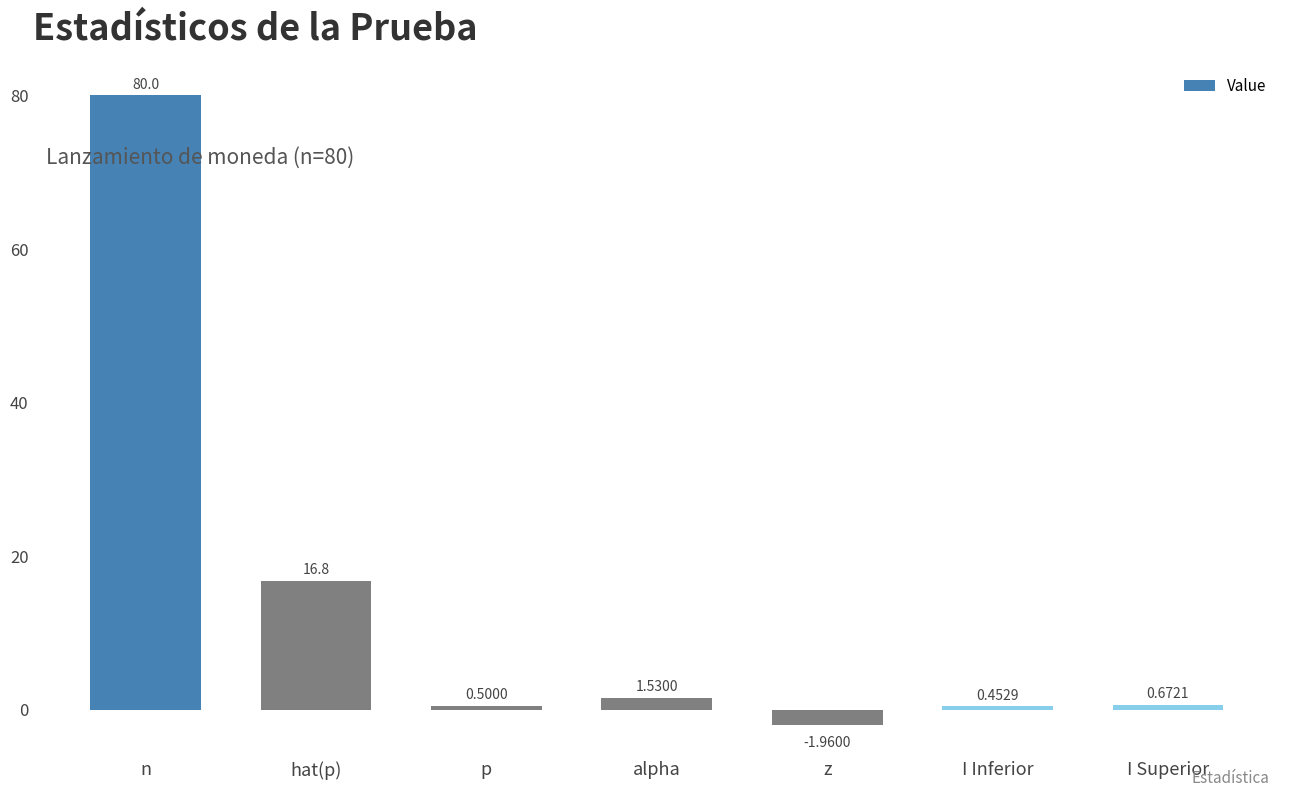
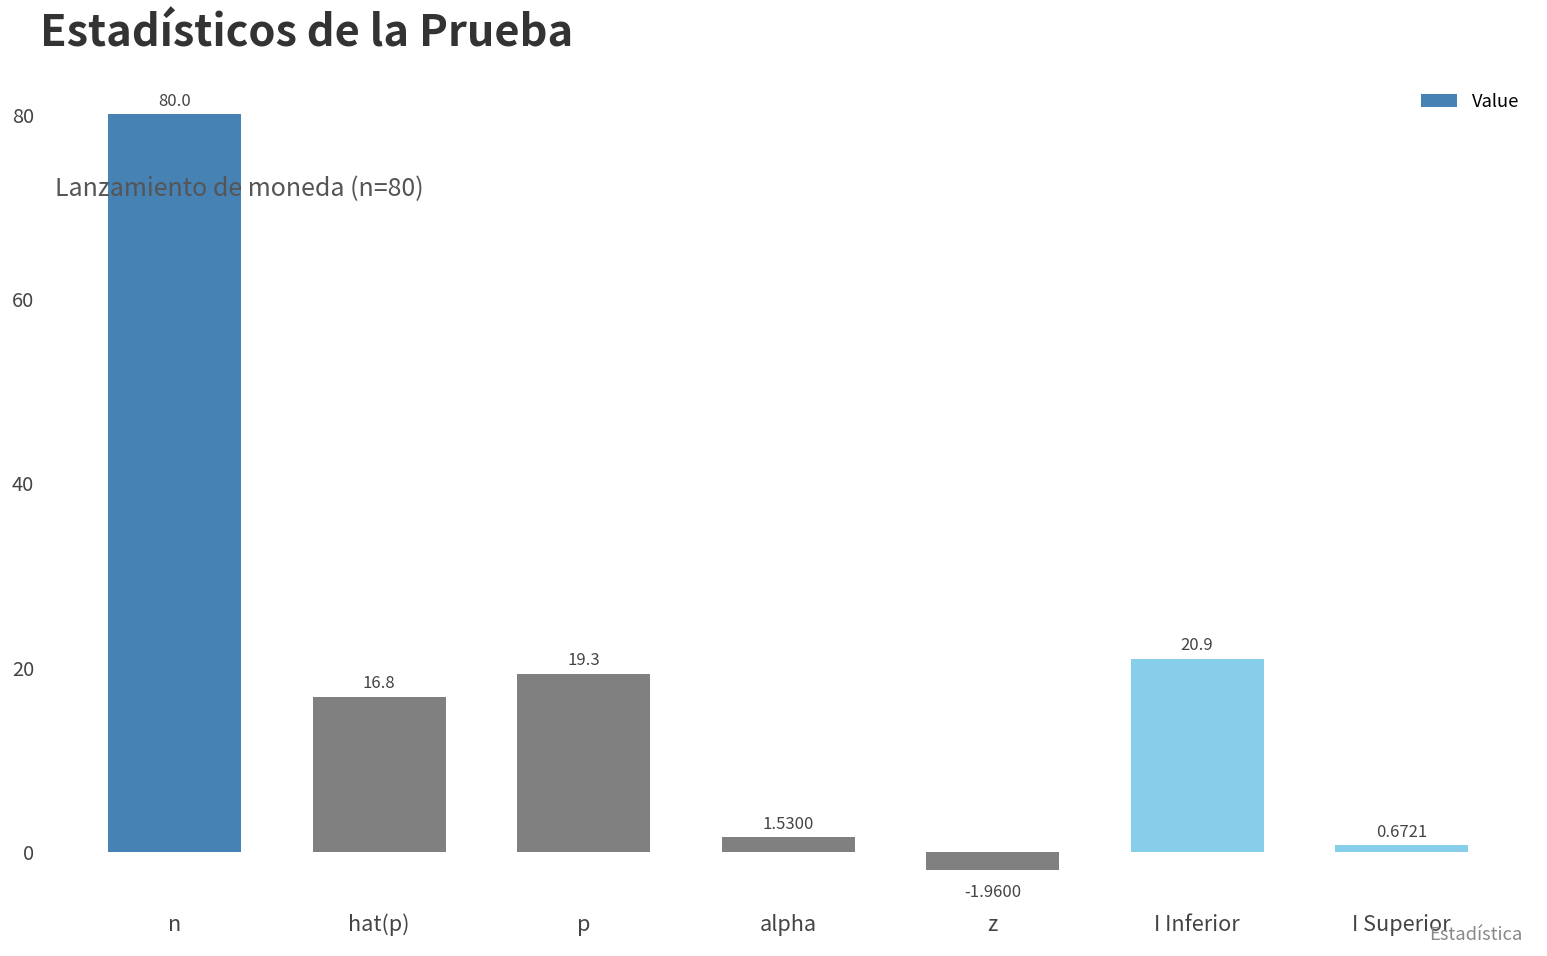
  {
    "n": 80.0,
    "hat(p)": 16.8,
-   "p": 0.5000,
+   "p": 19.3,
    "alpha": 1.5300,
    "z": -1.9600,
-   "I Inferior": 0.4529,
+   "I Inferior": 20.9,
    "I Superior": 0.6721
  }
